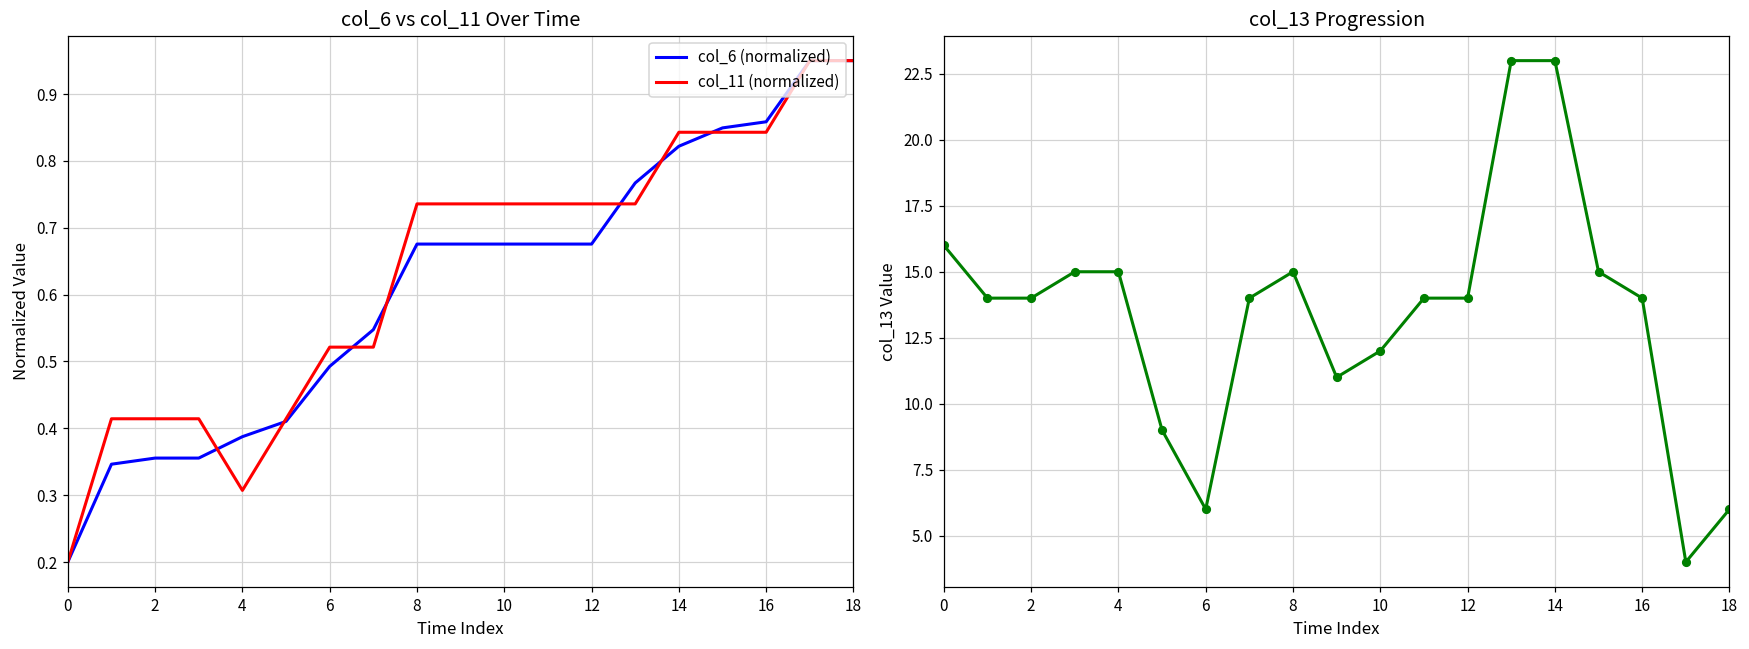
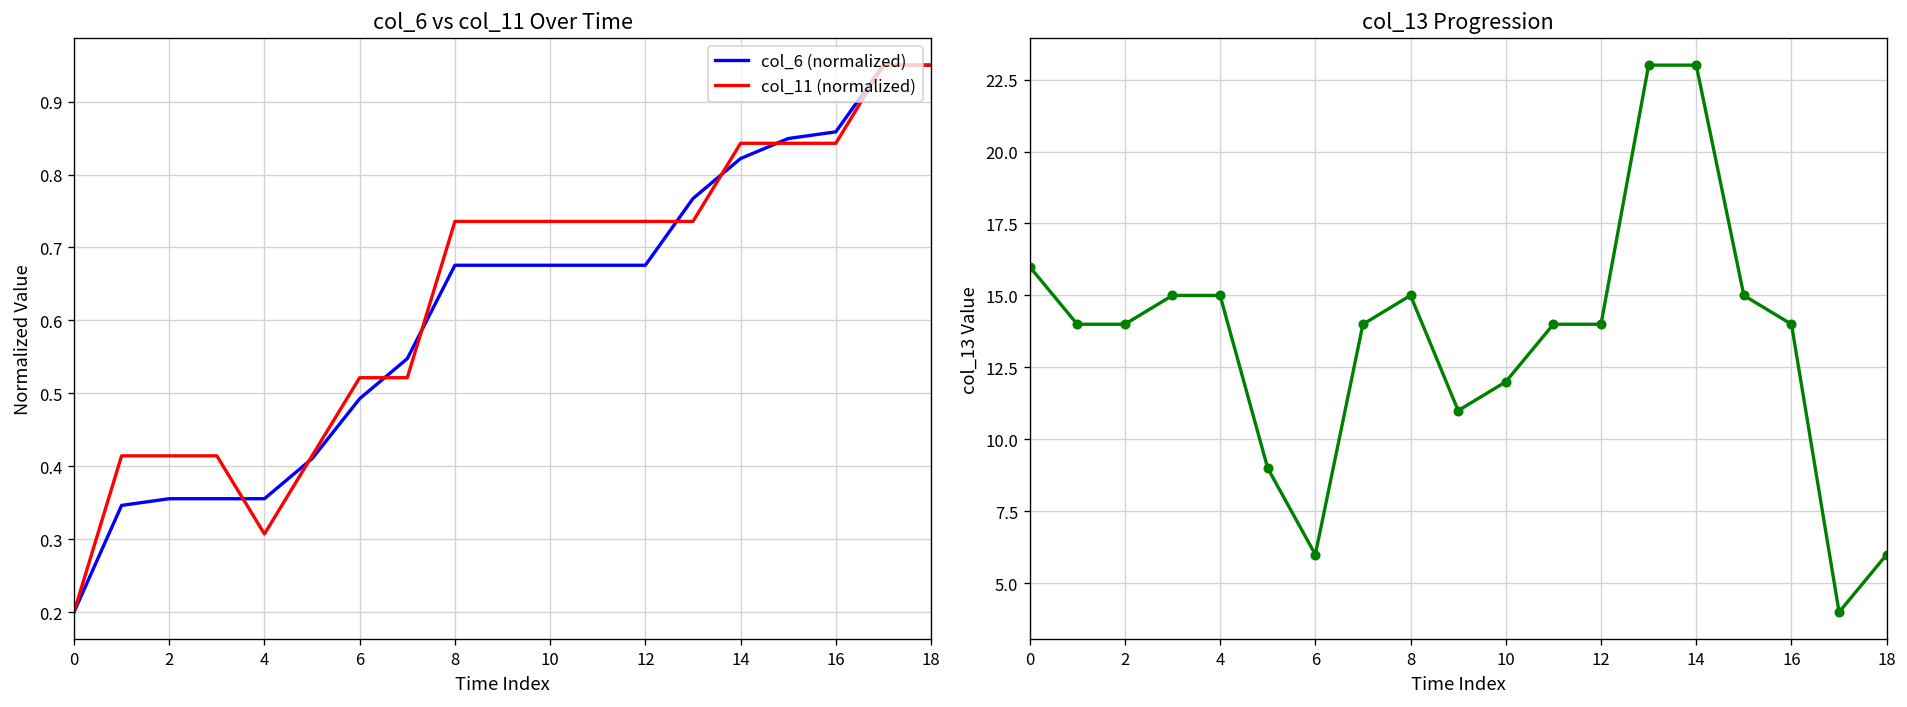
  {
    "col_6 vs col_11 Over Time": {
      "col_6 (normalized)": {
        "2": 0.36,
-       "4": 0.39,
+       "4": 0.36,
        "6": 0.49,
        "8": 0.68,
        "10": 0.68,
        "12": 0.68,
        "14": 0.82,
        "16": 0.86
      },
      "col_11 (normalized)": {
        "2": 0.41,
        "4": 0.31,
        "6": 0.52,
        "8": 0.74,
        "10": 0.74,
        "12": 0.74,
        "14": 0.84,
        "16": 0.84
      }
    },
    "col_13 Progression": {
      "0": 16.0,
      "2": 14.0,
      "4": 15.0,
      "6": 6.0,
      "8": 15.0,
      "10": 12.0,
      "12": 14.0,
      "14": 23.0,
      "16": 14.0,
      "18": 6.0
    }
  }
